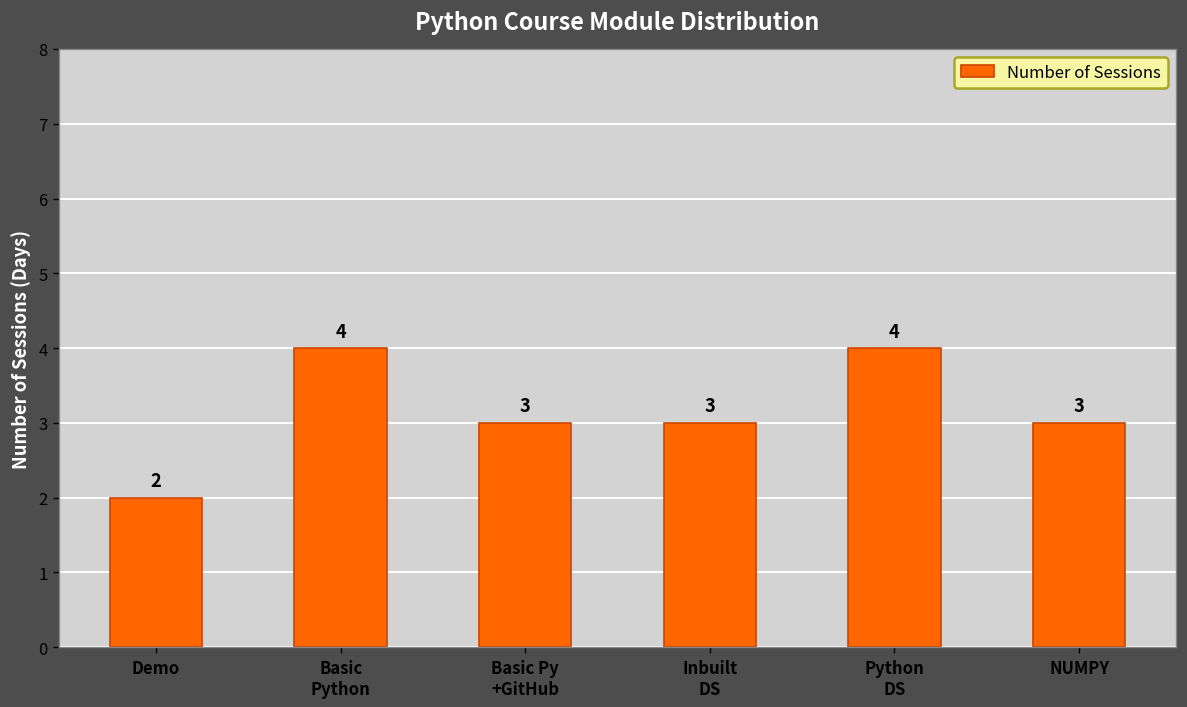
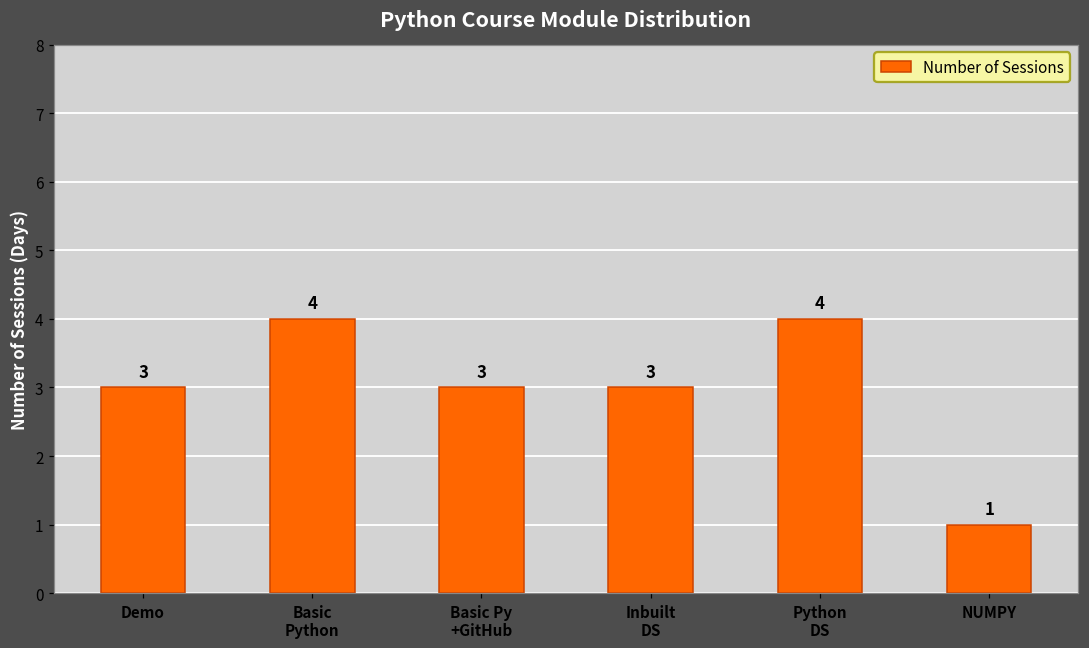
  {
-   "Demo": 2,
+   "Demo": 3,
    "Basic Python": 4,
    "Basic Py +GitHub": 3,
    "Inbuilt DS": 3,
    "Python DS": 4,
-   "NUMPY": 3
+   "NUMPY": 1
  }
